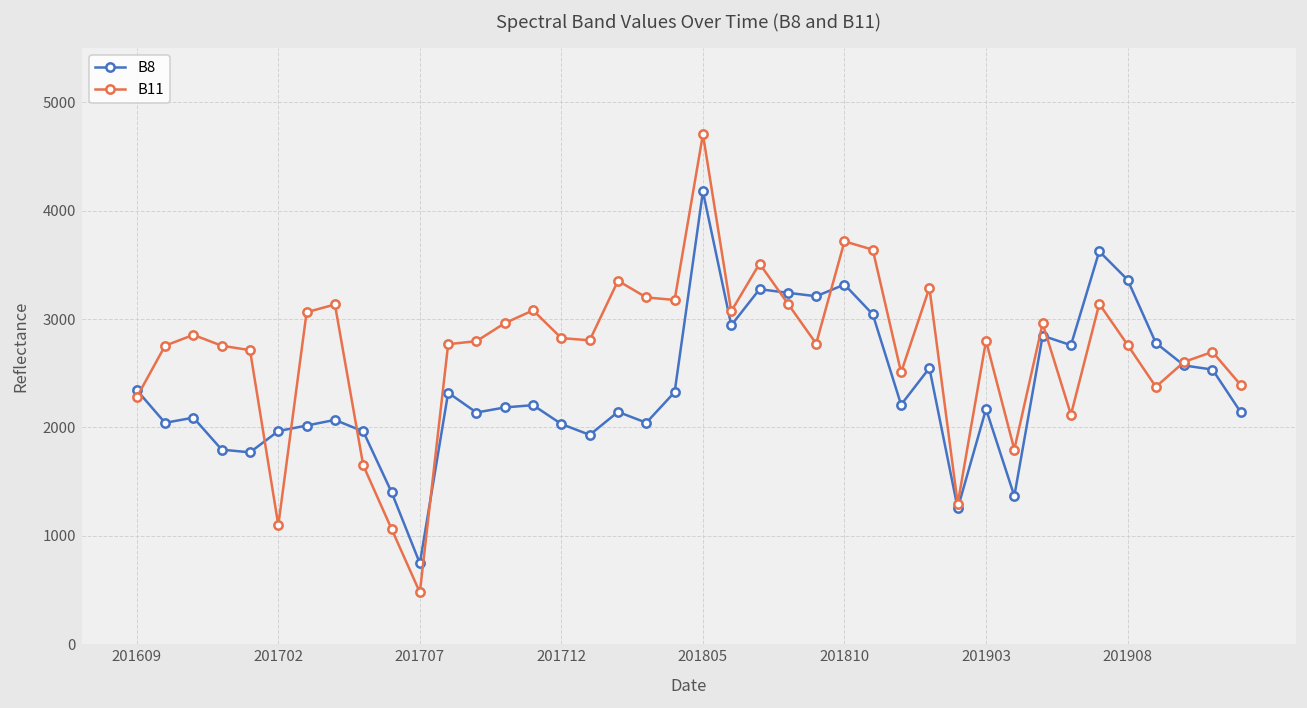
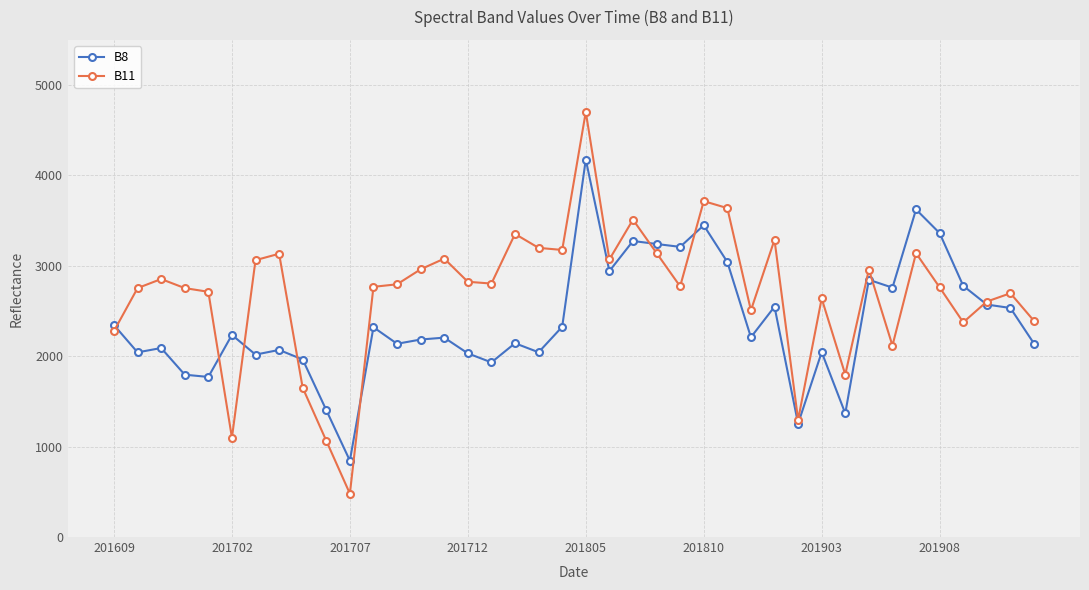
  {
    "B8": {
      "201609": 2300,
-     "201702": 2000,
-     "201707": 700,
+     "201702": 2200,
+     "201707": 800,
      "201712": 2000,
      "201805": 4200,
-     "201810": 3300,
-     "201903": 2200,
+     "201810": 3400,
+     "201903": 2000,
      "201908": 3400
    },
    "B11": {
      "201609": 2300,
      "201702": 1100,
      "201707": 500,
      "201712": 2800,
      "201805": 4700,
      "201810": 3700,
-     "201903": 2800,
+     "201903": 2600,
      "201908": 2800
    }
  }
